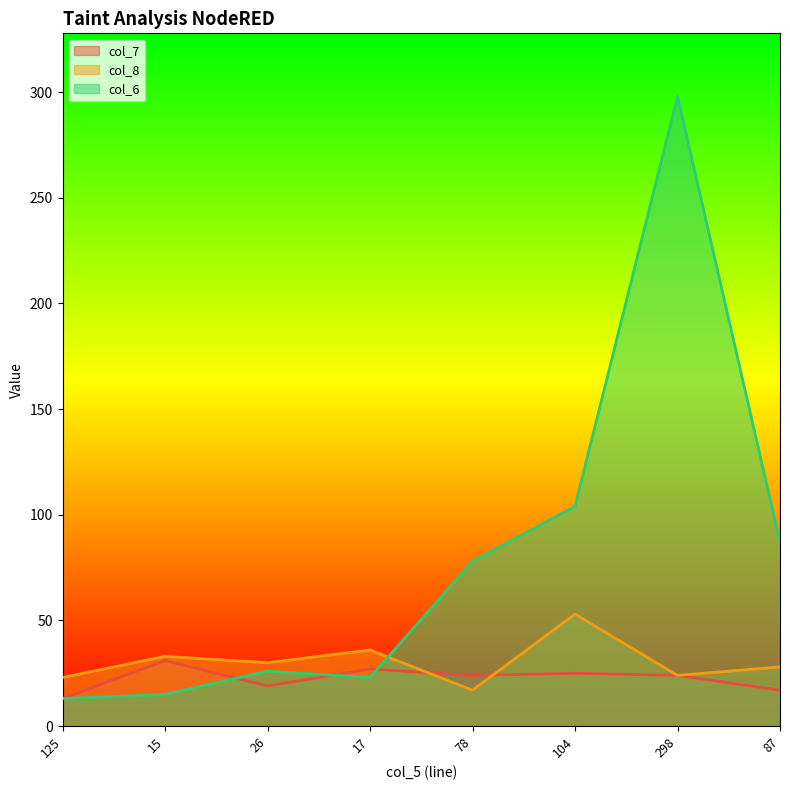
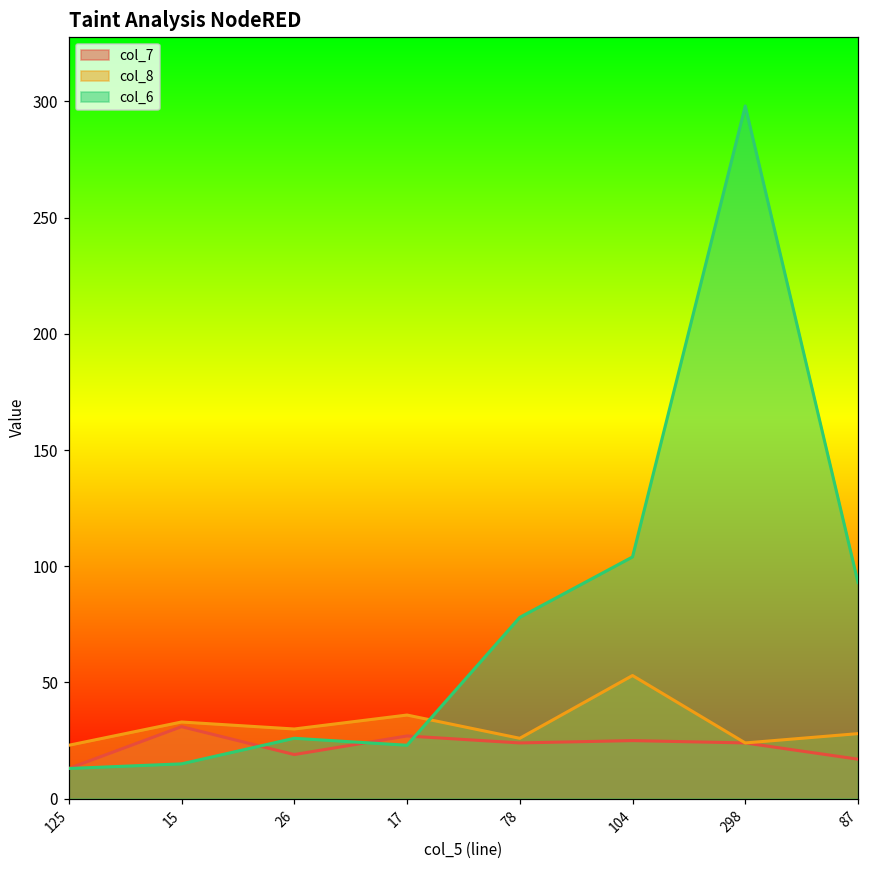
  {
    "col_7": {
      "15": 31,
      "26": 19,
      "17": 27,
      "78": 24,
      "104": 25,
      "87": 17
    },
    "col_8": {
      "125": 23,
      "15": 33,
      "26": 30,
      "17": 36,
-     "78": 17,
+     "78": 26,
      "104": 53,
      "87": 28
    },
    "col_6": {
      "15": 15,
      "26": 26,
      "17": 23,
      "78": 78,
      "104": 104,
      "298": 298,
-     "87": 87
+     "87": 93
    }
  }
